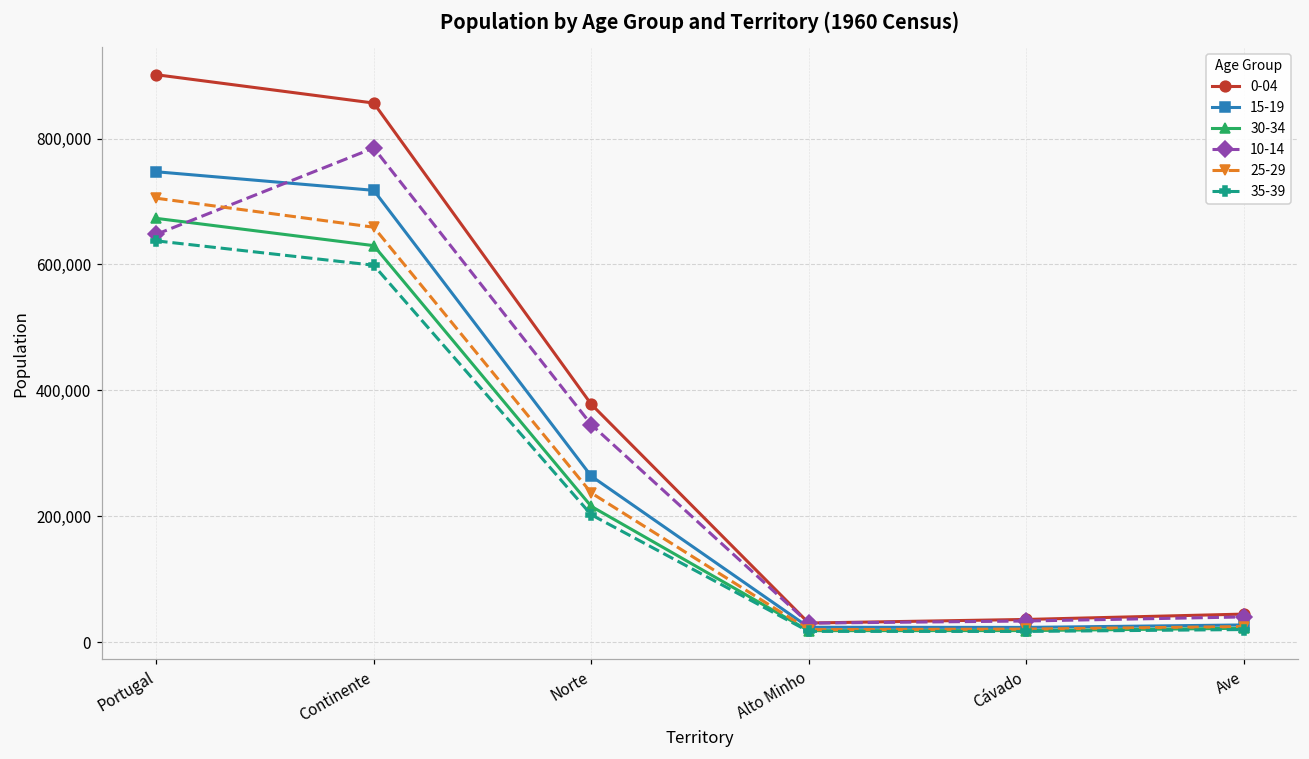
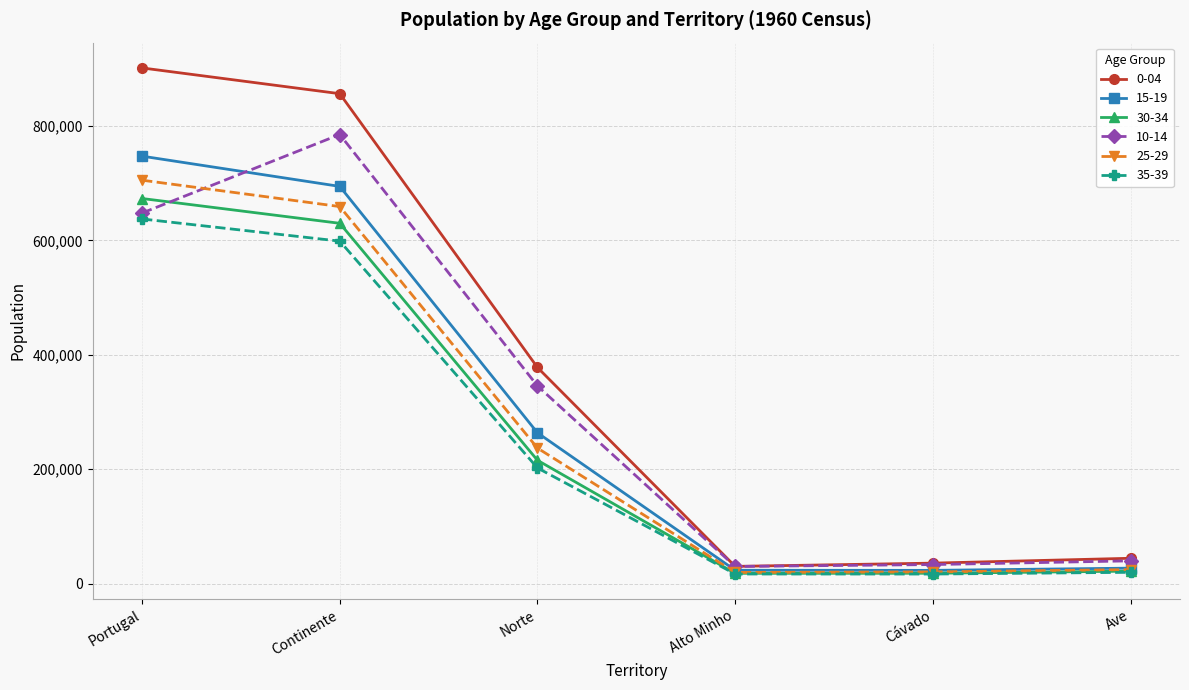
  {
    "0-04": {
      "Portugal": "900,000",
      "Continente": "860,000",
      "Norte": "380,000"
    },
    "15-19": {
      "Portugal": "750,000",
-     "Continente": "720,000",
+     "Continente": "690,000",
      "Norte": "260,000"
    },
    "10-14": {
      "Portugal": "650,000",
      "Continente": "790,000",
      "Norte": "350,000"
    },
    "25-29": {
      "Portugal": "710,000",
      "Continente": "660,000",
      "Norte": "240,000"
    }
  }
